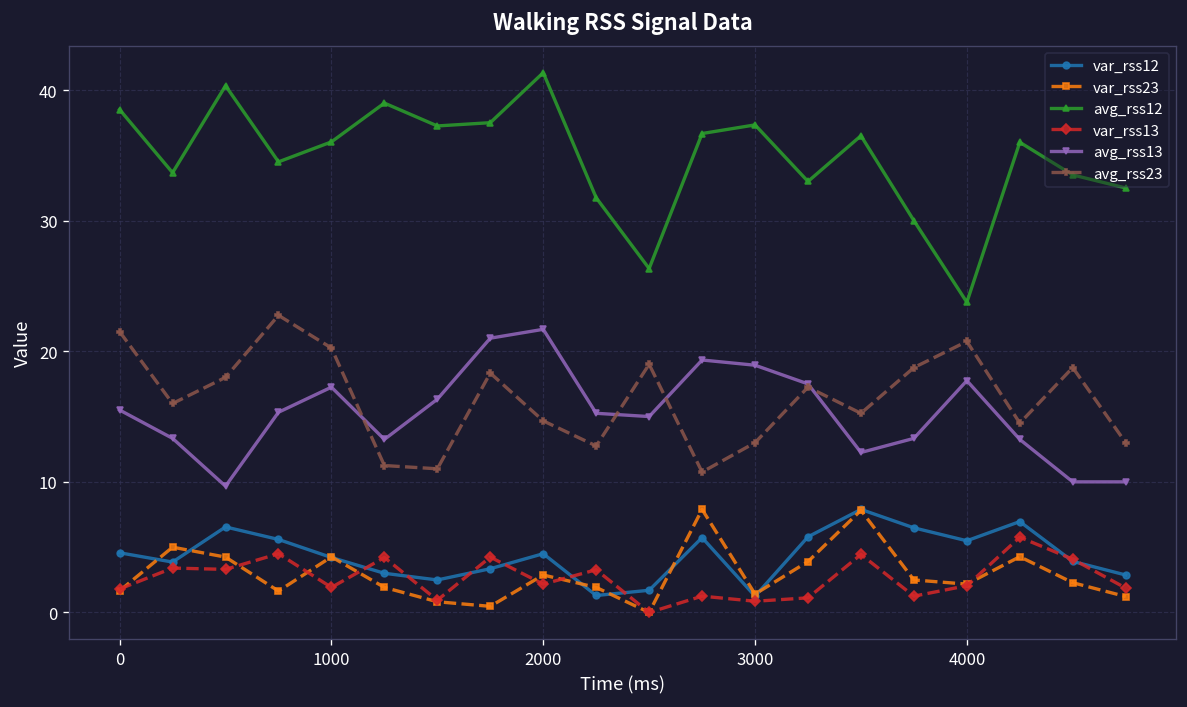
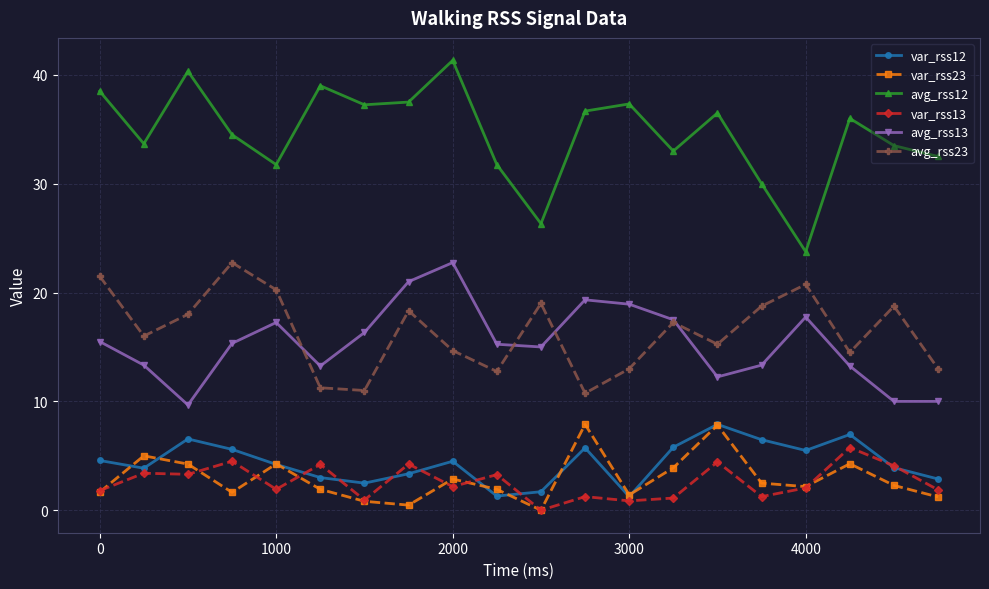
  {
    "var_rss12": {
      "0": 4.6,
      "2000": 4.5,
      "4000": 5.5
    },
    "var_rss23": {
      "2000": 2.9
    },
    "avg_rss12": {
      "0": 38.5,
-     "1000": 36.0,
+     "1000": 31.8,
      "2000": 41.3,
      "3000": 37.3,
      "4000": 23.8
    },
    "var_rss13": {
      "1000": 1.9,
      "2000": 2.2,
      "3000": 0.9
    },
    "avg_rss13": {
      "0": 15.5,
      "1000": 17.3,
-     "2000": 21.7,
+     "2000": 22.8,
      "3000": 18.9,
      "4000": 17.8
    },
    "avg_rss23": {
      "0": 21.5,
      "1000": 20.3,
      "2000": 14.7,
      "3000": 13.0,
      "4000": 20.8
    }
  }
